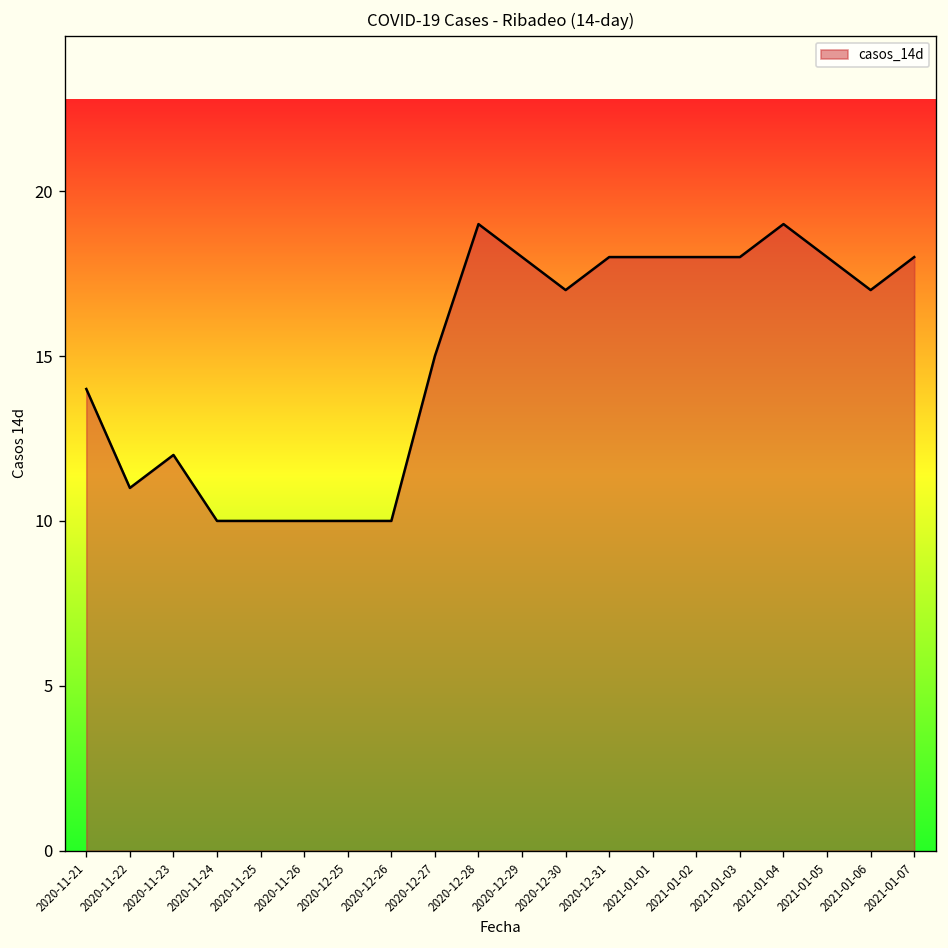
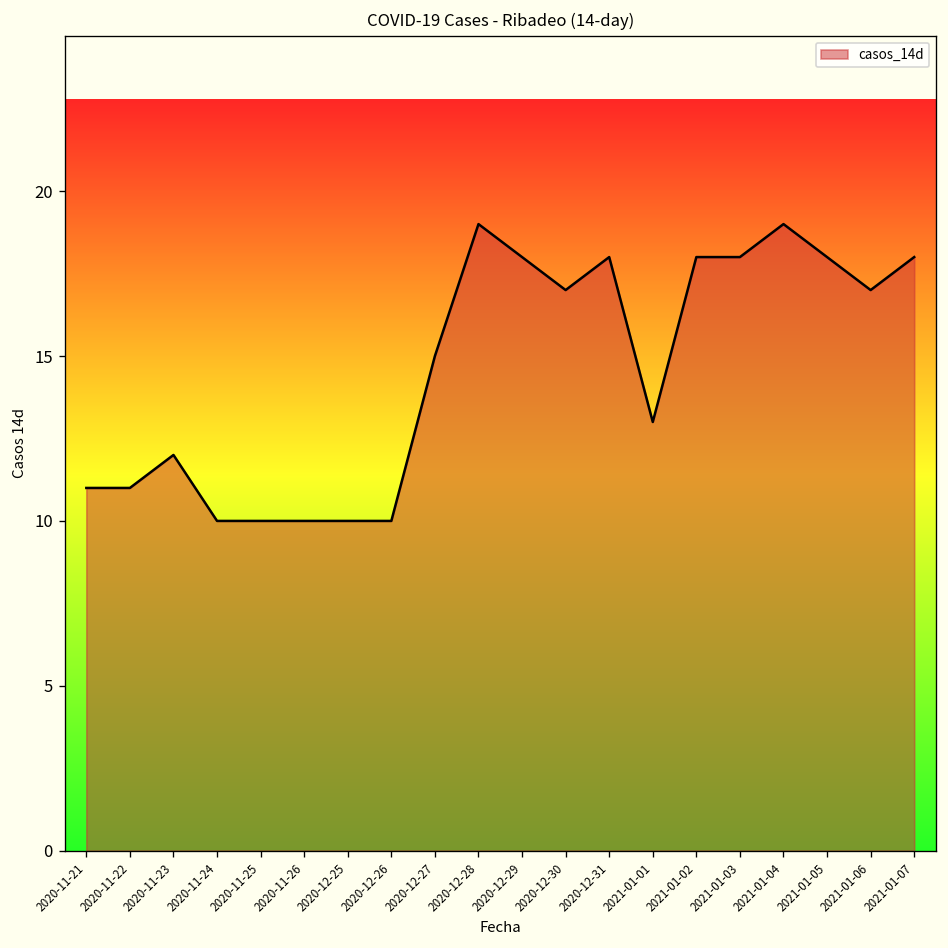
  {
-   "2020-11-21": 14,
+   "2020-11-21": 11,
    "2020-11-22": 11,
    "2020-11-23": 12,
    "2020-11-24": 10,
    "2020-11-25": 10,
    "2020-11-26": 10,
    "2020-12-25": 10,
    "2020-12-26": 10,
    "2020-12-27": 15,
    "2020-12-28": 19,
    "2020-12-29": 18,
    "2020-12-30": 17,
    "2020-12-31": 18,
-   "2021-01-01": 18,
+   "2021-01-01": 13,
    "2021-01-02": 18,
    "2021-01-03": 18,
    "2021-01-04": 19,
    "2021-01-05": 18,
    "2021-01-06": 17,
    "2021-01-07": 18
  }
